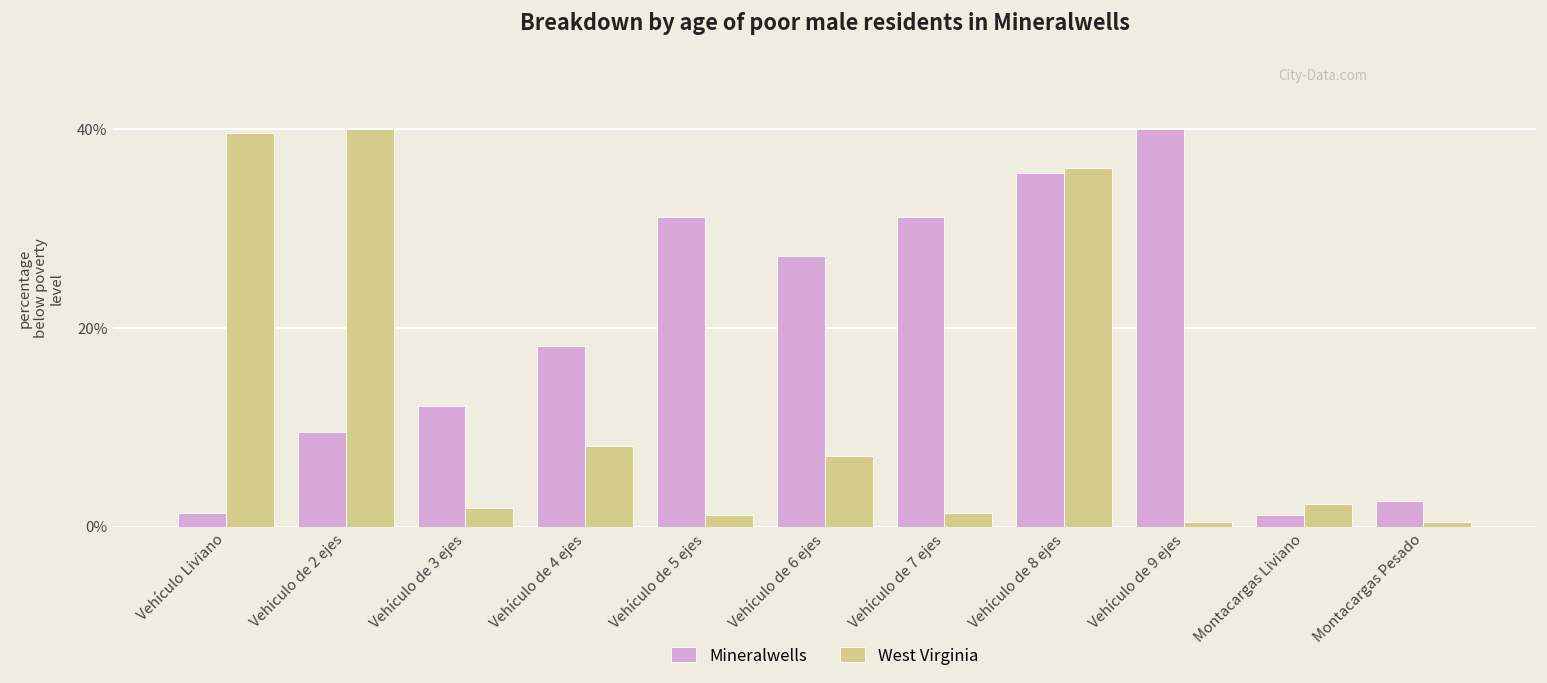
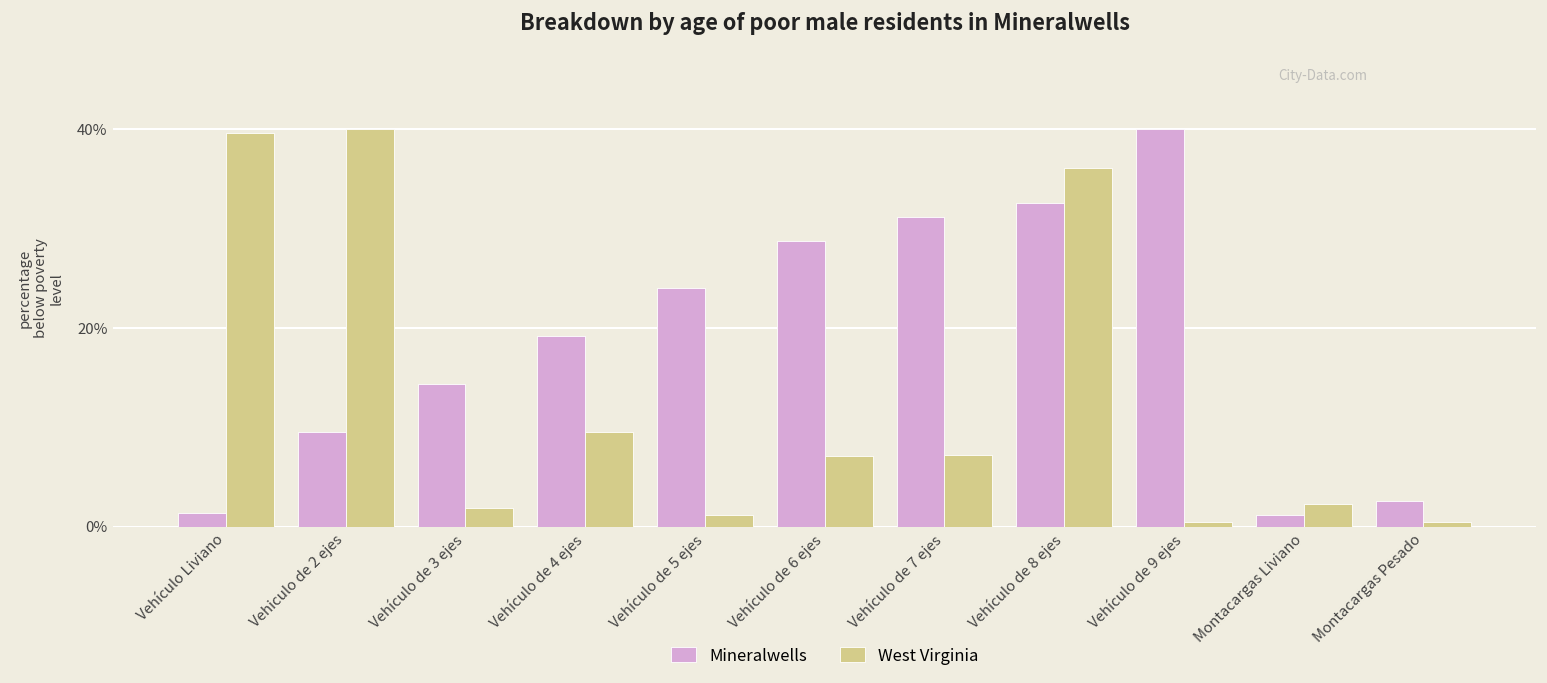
  {
    "Mineralwells": {
      "Vehículo Liviano": "1%",
      "Vehiculo de 2 ejes": "10%",
-     "Vehículo de 3 ejes": "12%",
-     "Vehículo de 4 ejes": "18%",
-     "Vehículo de 5 ejes": "31%",
-     "Vehículo de 6 ejes": "27%",
+     "Vehículo de 3 ejes": "14%",
+     "Vehículo de 4 ejes": "19%",
+     "Vehículo de 5 ejes": "24%",
+     "Vehículo de 6 ejes": "29%",
      "Vehículo de 7 ejes": "31%",
-     "Vehículo de 8 ejes": "36%",
+     "Vehículo de 8 ejes": "33%",
      "Vehículo de 9 ejes": "40%",
      "Montacargas Liviano": "1%",
      "Montacargas Pesado": "3%"
    },
    "West Virginia": {
      "Vehículo Liviano": "40%",
      "Vehiculo de 2 ejes": "40%",
      "Vehículo de 3 ejes": "2%",
-     "Vehículo de 4 ejes": "8%",
+     "Vehículo de 4 ejes": "10%",
      "Vehículo de 5 ejes": "1%",
      "Vehículo de 6 ejes": "7%",
-     "Vehículo de 7 ejes": "1%",
+     "Vehículo de 7 ejes": "7%",
      "Vehículo de 8 ejes": "36%",
      "Vehículo de 9 ejes": "0%",
      "Montacargas Liviano": "2%",
      "Montacargas Pesado": "0%"
    }
  }
